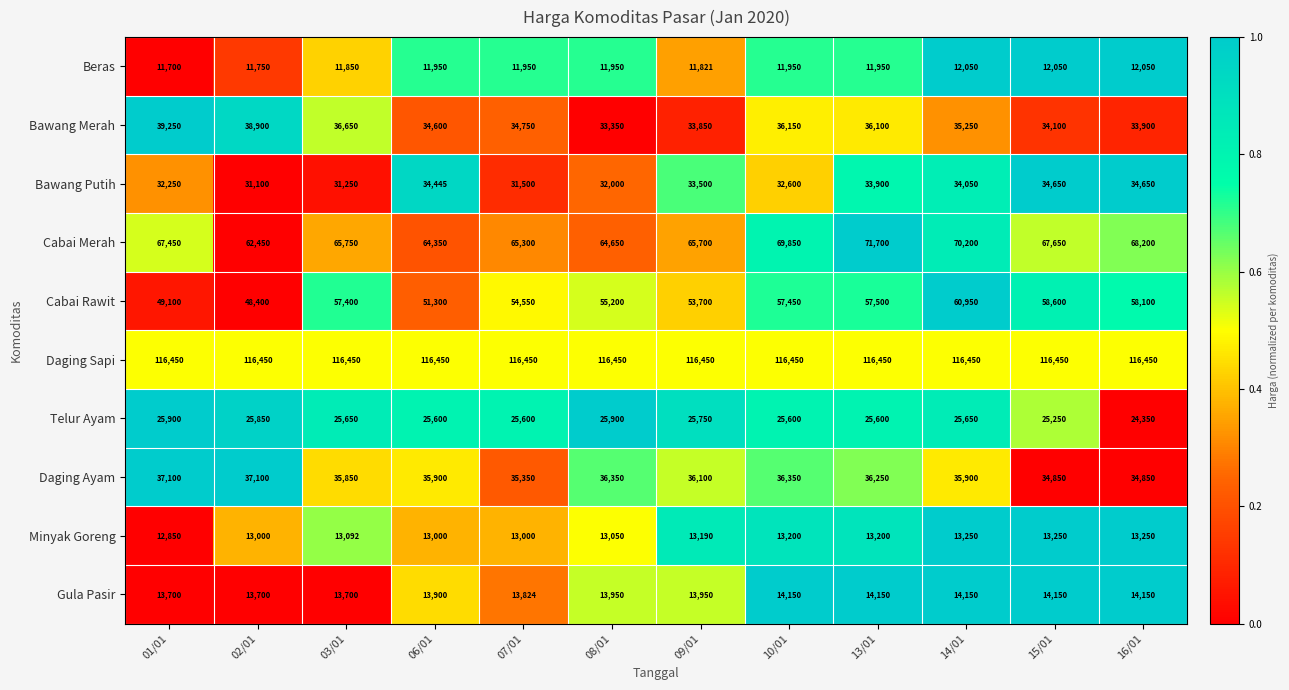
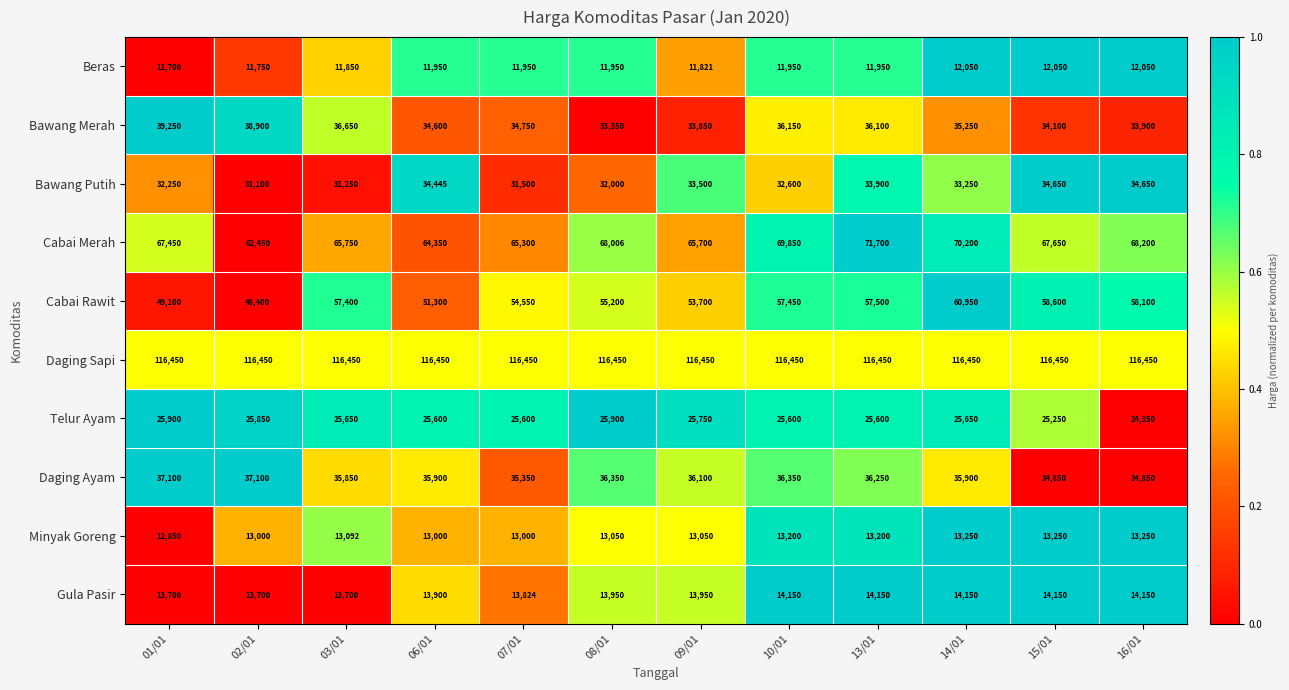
  {
    "Beras": {
      "01/01": "11,700",
      "02/01": "11,750",
      "03/01": "11,850",
      "06/01": "11,950",
      "07/01": "11,950",
      "08/01": "11,950",
      "09/01": "11,821",
      "10/01": "11,950",
      "13/01": "11,950",
      "14/01": "12,050",
      "15/01": "12,050",
      "16/01": "12,050"
    },
    "Bawang Merah": {
      "01/01": "39,250",
      "02/01": "38,900",
      "03/01": "36,650",
      "06/01": "34,600",
      "07/01": "34,750",
      "08/01": "33,350",
      "09/01": "33,850",
      "10/01": "36,150",
      "13/01": "36,100",
      "14/01": "35,250",
      "15/01": "34,100",
      "16/01": "33,900"
    },
    "Bawang Putih": {
      "01/01": "32,250",
      "02/01": "31,100",
      "03/01": "31,250",
      "06/01": "34,445",
      "07/01": "31,500",
      "08/01": "32,000",
      "09/01": "33,500",
      "10/01": "32,600",
      "13/01": "33,900",
-     "14/01": "34,050",
+     "14/01": "33,250",
      "15/01": "34,650",
      "16/01": "34,650"
    },
    "Cabai Merah": {
      "01/01": "67,450",
      "02/01": "62,450",
      "03/01": "65,750",
      "06/01": "64,350",
      "07/01": "65,300",
-     "08/01": "64,650",
+     "08/01": "68,006",
      "09/01": "65,700",
      "10/01": "69,850",
      "13/01": "71,700",
      "14/01": "70,200",
      "15/01": "67,650",
      "16/01": "68,200"
    },
    "Cabai Rawit": {
      "01/01": "49,100",
      "02/01": "48,400",
      "03/01": "57,400",
      "06/01": "51,300",
      "07/01": "54,550",
      "08/01": "55,200",
      "09/01": "53,700",
      "10/01": "57,450",
      "13/01": "57,500",
      "14/01": "60,950",
      "15/01": "58,600",
      "16/01": "58,100"
    },
    "Daging Sapi": {
      "01/01": "116,450",
      "02/01": "116,450",
      "03/01": "116,450",
      "06/01": "116,450",
      "07/01": "116,450",
      "08/01": "116,450",
      "09/01": "116,450",
      "10/01": "116,450",
      "13/01": "116,450",
      "14/01": "116,450",
      "15/01": "116,450",
      "16/01": "116,450"
    },
    "Telur Ayam": {
      "01/01": "25,900",
      "02/01": "25,850",
      "03/01": "25,650",
      "06/01": "25,600",
      "07/01": "25,600",
      "08/01": "25,900",
      "09/01": "25,750",
      "10/01": "25,600",
      "13/01": "25,600",
      "14/01": "25,650",
      "15/01": "25,250",
      "16/01": "24,350"
    },
    "Daging Ayam": {
      "01/01": "37,100",
      "02/01": "37,100",
      "03/01": "35,850",
      "06/01": "35,900",
      "07/01": "35,350",
      "08/01": "36,350",
      "09/01": "36,100",
      "10/01": "36,350",
      "13/01": "36,250",
      "14/01": "35,900",
      "15/01": "34,850",
      "16/01": "34,850"
    },
    "Minyak Goreng": {
      "01/01": "12,850",
      "02/01": "13,000",
      "03/01": "13,092",
      "06/01": "13,000",
      "07/01": "13,000",
      "08/01": "13,050",
-     "09/01": "13,190",
+     "09/01": "13,050",
      "10/01": "13,200",
      "13/01": "13,200",
      "14/01": "13,250",
      "15/01": "13,250",
      "16/01": "13,250"
    },
    "Gula Pasir": {
      "01/01": "13,700",
      "02/01": "13,700",
      "03/01": "13,700",
      "06/01": "13,900",
      "07/01": "13,824",
      "08/01": "13,950",
      "09/01": "13,950",
      "10/01": "14,150",
      "13/01": "14,150",
      "14/01": "14,150",
      "15/01": "14,150",
      "16/01": "14,150"
    }
  }
